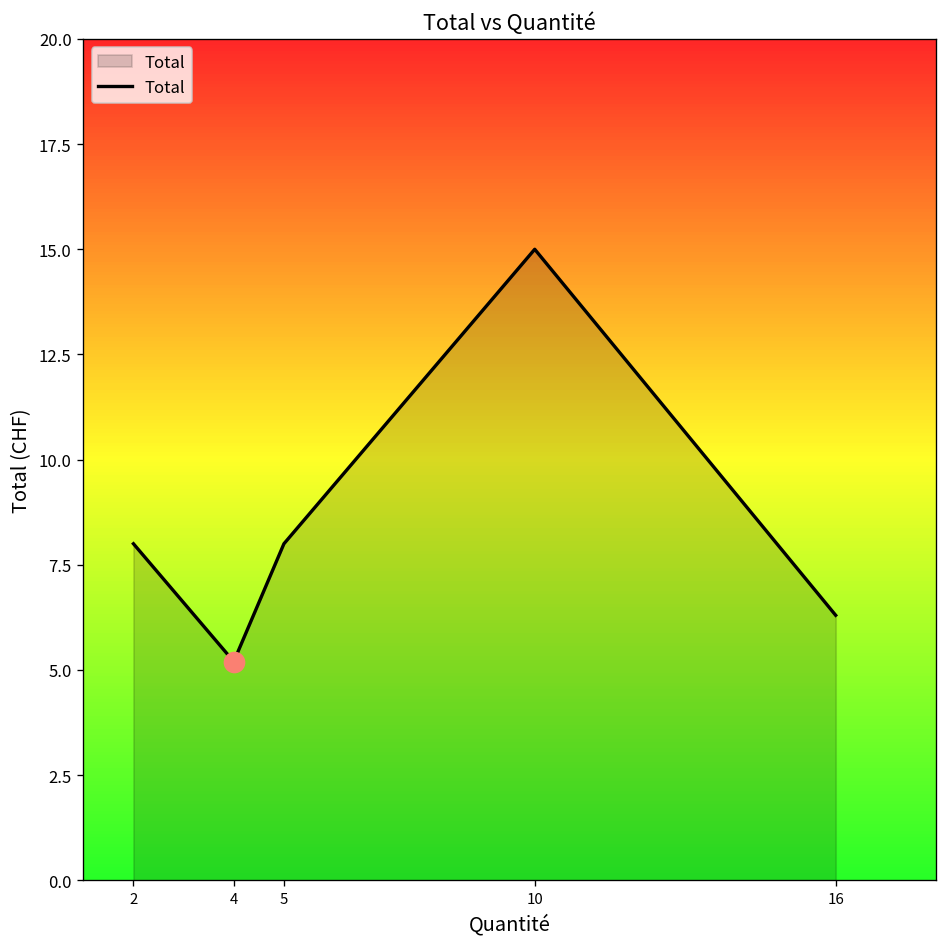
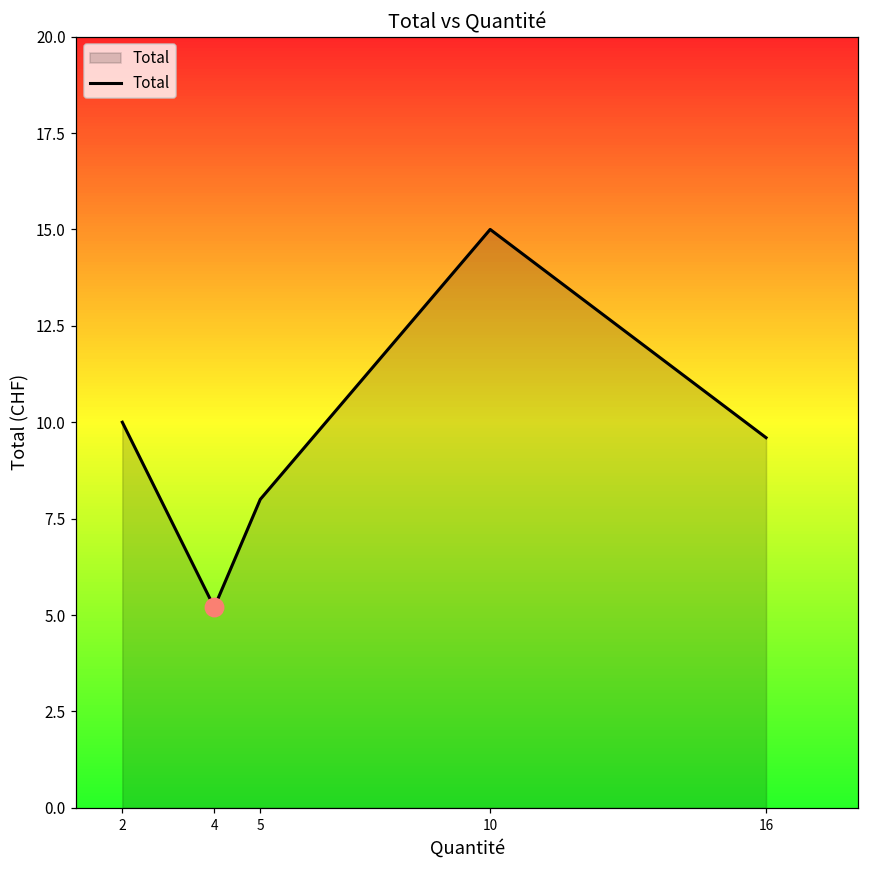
  {
    "Total": {
-     "2": 8,
+     "2": 10,
      "5": 8.0,
      "10": 15.0,
-     "16": 6.3
+     "16": 9.6
    }
  }
